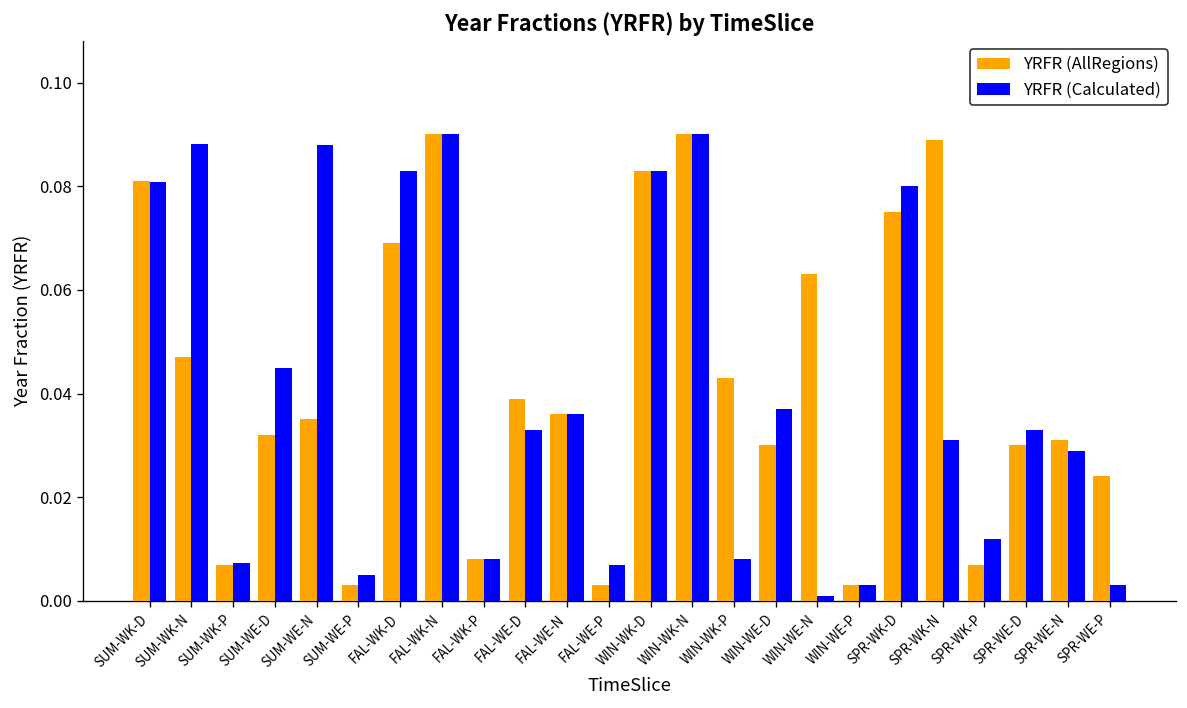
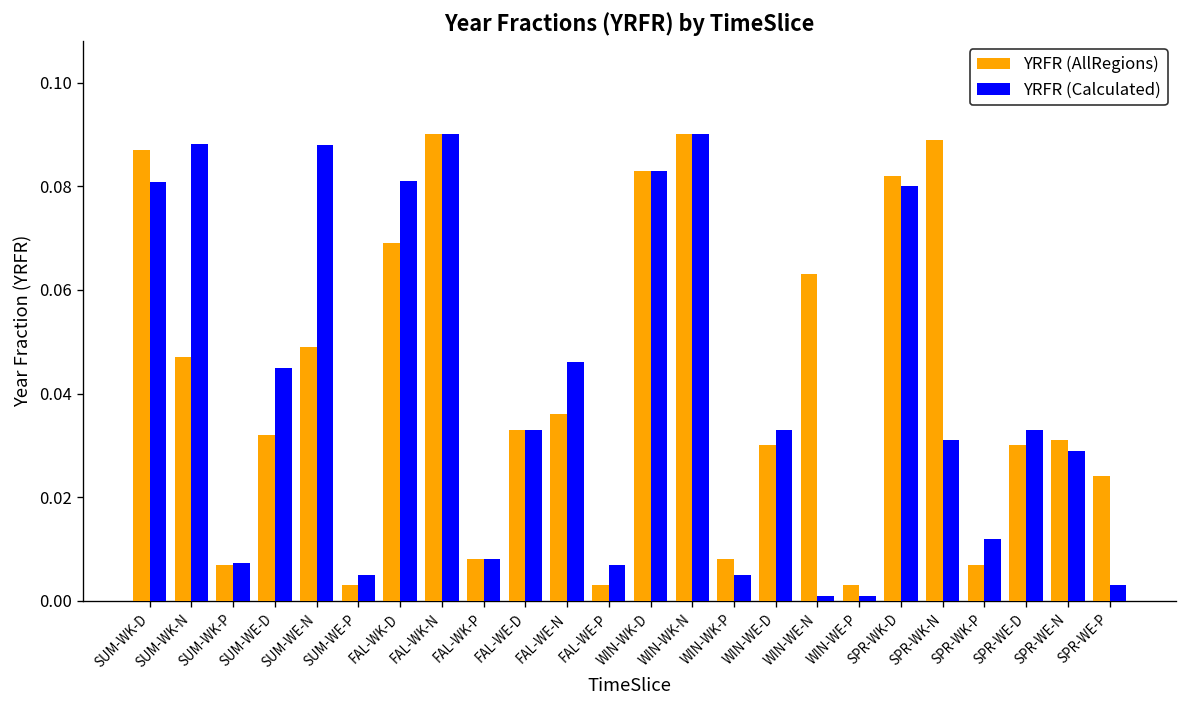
  {
    "YRFR (AllRegions)": {
-     "SUM-WK-D": 0.081,
+     "SUM-WK-D": 0.087,
      "SUM-WK-N": 0.047,
      "SUM-WK-P": 0.007,
      "SUM-WE-D": 0.032,
-     "SUM-WE-N": 0.035,
+     "SUM-WE-N": 0.049,
      "SUM-WE-P": 0.003,
      "FAL-WK-D": 0.069,
      "FAL-WK-N": 0.090,
      "FAL-WK-P": 0.008,
-     "FAL-WE-D": 0.039,
+     "FAL-WE-D": 0.033,
      "FAL-WE-N": 0.036,
      "FAL-WE-P": 0.003,
      "WIN-WK-D": 0.083,
      "WIN-WK-N": 0.090,
-     "WIN-WK-P": 0.043,
+     "WIN-WK-P": 0.008,
      "WIN-WE-D": 0.030,
      "WIN-WE-N": 0.063,
      "WIN-WE-P": 0.003,
-     "SPR-WK-D": 0.075,
+     "SPR-WK-D": 0.082,
      "SPR-WK-N": 0.089,
      "SPR-WK-P": 0.007,
      "SPR-WE-D": 0.030,
      "SPR-WE-N": 0.031,
      "SPR-WE-P": 0.024
    },
    "YRFR (Calculated)": {
      "SUM-WK-D": 0.081,
      "SUM-WK-N": 0.088,
      "SUM-WK-P": 0.007,
      "SUM-WE-D": 0.045,
      "SUM-WE-N": 0.088,
      "SUM-WE-P": 0.005,
-     "FAL-WK-D": 0.083,
+     "FAL-WK-D": 0.081,
      "FAL-WK-N": 0.090,
      "FAL-WK-P": 0.008,
      "FAL-WE-D": 0.033,
-     "FAL-WE-N": 0.036,
+     "FAL-WE-N": 0.046,
      "FAL-WE-P": 0.007,
      "WIN-WK-D": 0.083,
      "WIN-WK-N": 0.090,
-     "WIN-WK-P": 0.008,
-     "WIN-WE-D": 0.037,
+     "WIN-WK-P": 0.005,
+     "WIN-WE-D": 0.033,
      "WIN-WE-N": 0.001,
-     "WIN-WE-P": 0.003,
+     "WIN-WE-P": 0.001,
      "SPR-WK-D": 0.080,
      "SPR-WK-N": 0.031,
      "SPR-WK-P": 0.012,
      "SPR-WE-D": 0.033,
      "SPR-WE-N": 0.029,
      "SPR-WE-P": 0.003
    }
  }
